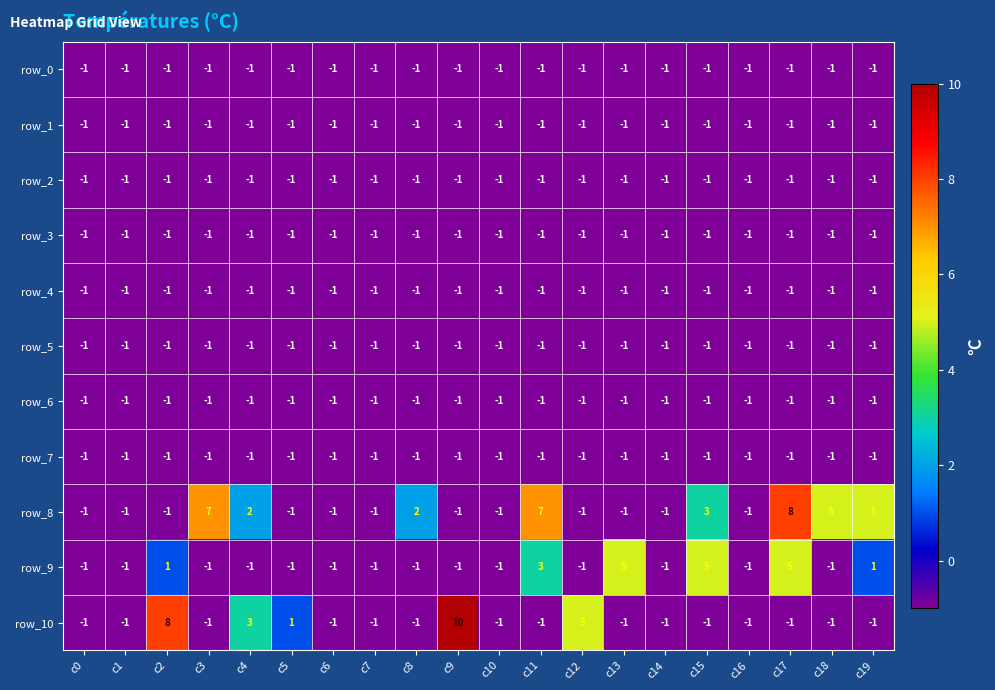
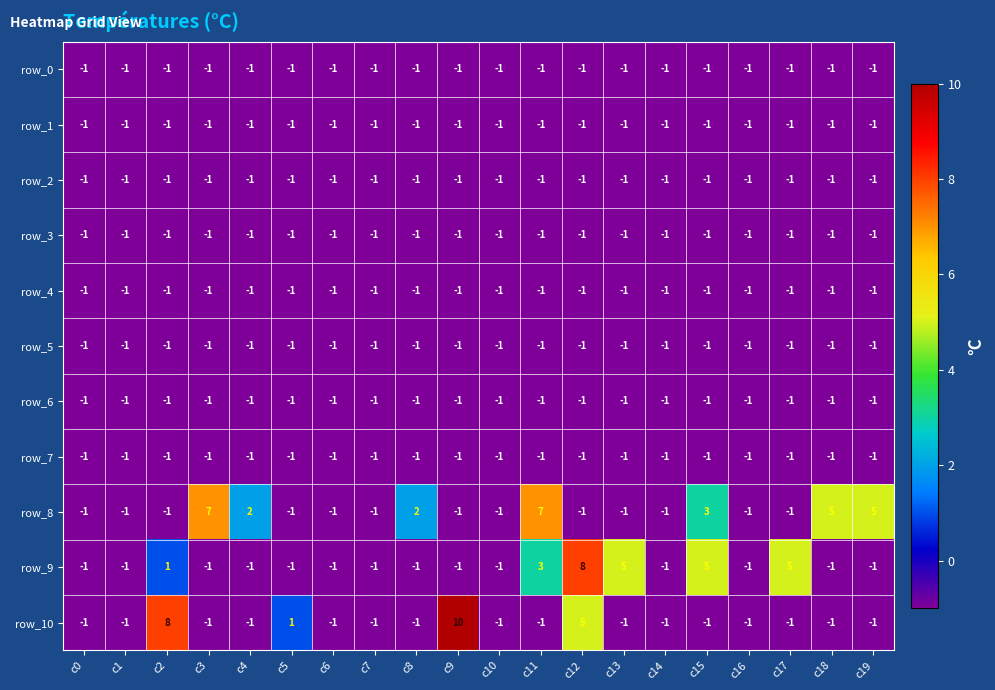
  {
    "row_8": {
      "c0": -1,
      "c1": -1,
      "c2": -1,
      "c3": 7,
      "c4": 2,
      "c5": -1,
      "c6": -1,
      "c7": -1,
      "c8": 2,
      "c9": -1,
      "c10": -1,
      "c11": 7,
      "c12": -1,
      "c13": -1,
      "c14": -1,
      "c15": 3,
      "c16": -1,
-     "c17": 8
+     "c17": -1
    },
    "row_9": {
      "c0": -1,
      "c1": -1,
      "c2": 1,
      "c3": -1,
      "c4": -1,
      "c5": -1,
      "c6": -1,
      "c7": -1,
      "c8": -1,
      "c9": -1,
      "c10": -1,
      "c11": 3,
-     "c12": -1,
+     "c12": 8,
      "c14": -1,
      "c16": -1,
      "c18": -1,
-     "c19": 1
+     "c19": -1
    },
    "row_10": {
      "c0": -1,
      "c1": -1,
      "c2": 8,
      "c3": -1,
-     "c4": 3,
+     "c4": -1,
      "c5": 1,
      "c6": -1,
      "c7": -1,
      "c8": -1,
      "c9": 10,
      "c10": -1,
      "c11": -1,
      "c13": -1,
      "c14": -1,
      "c15": -1,
      "c16": -1,
      "c17": -1,
      "c18": -1,
      "c19": -1
    }
  }
